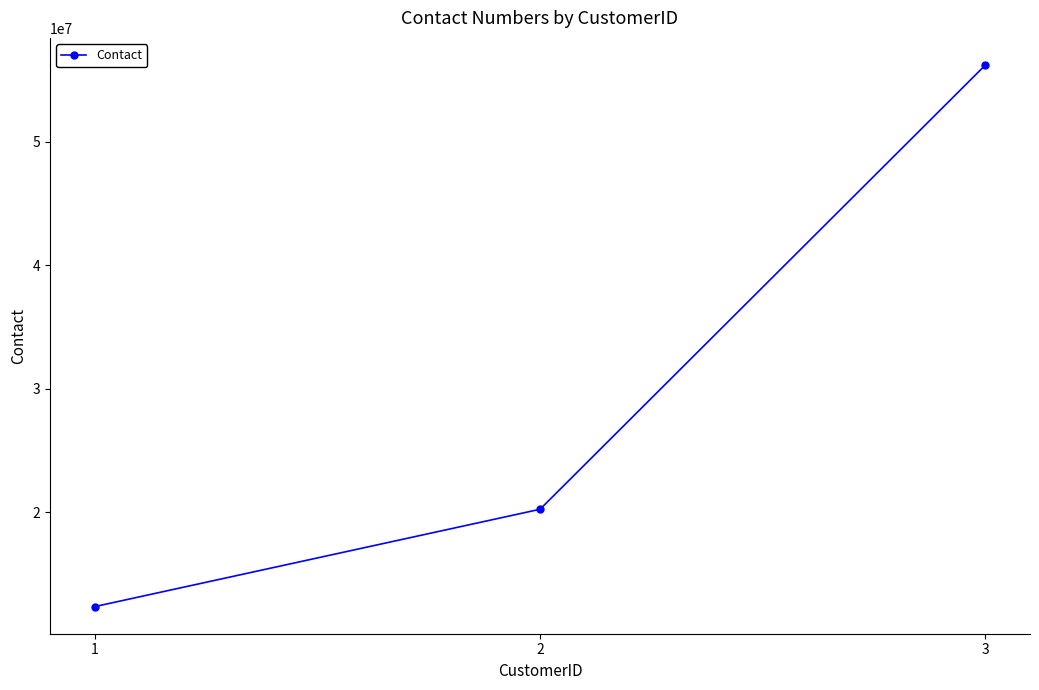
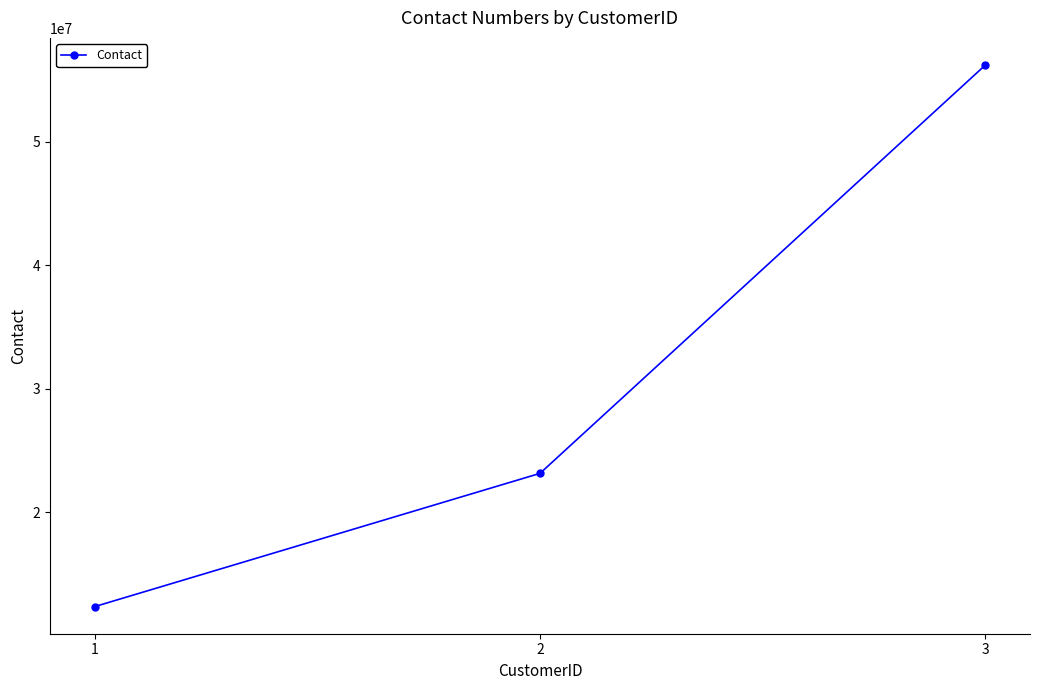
  {
    "1": 12300000,
-   "2": 20200000,
+   "2": 23100000,
    "3": 56200000
  }
